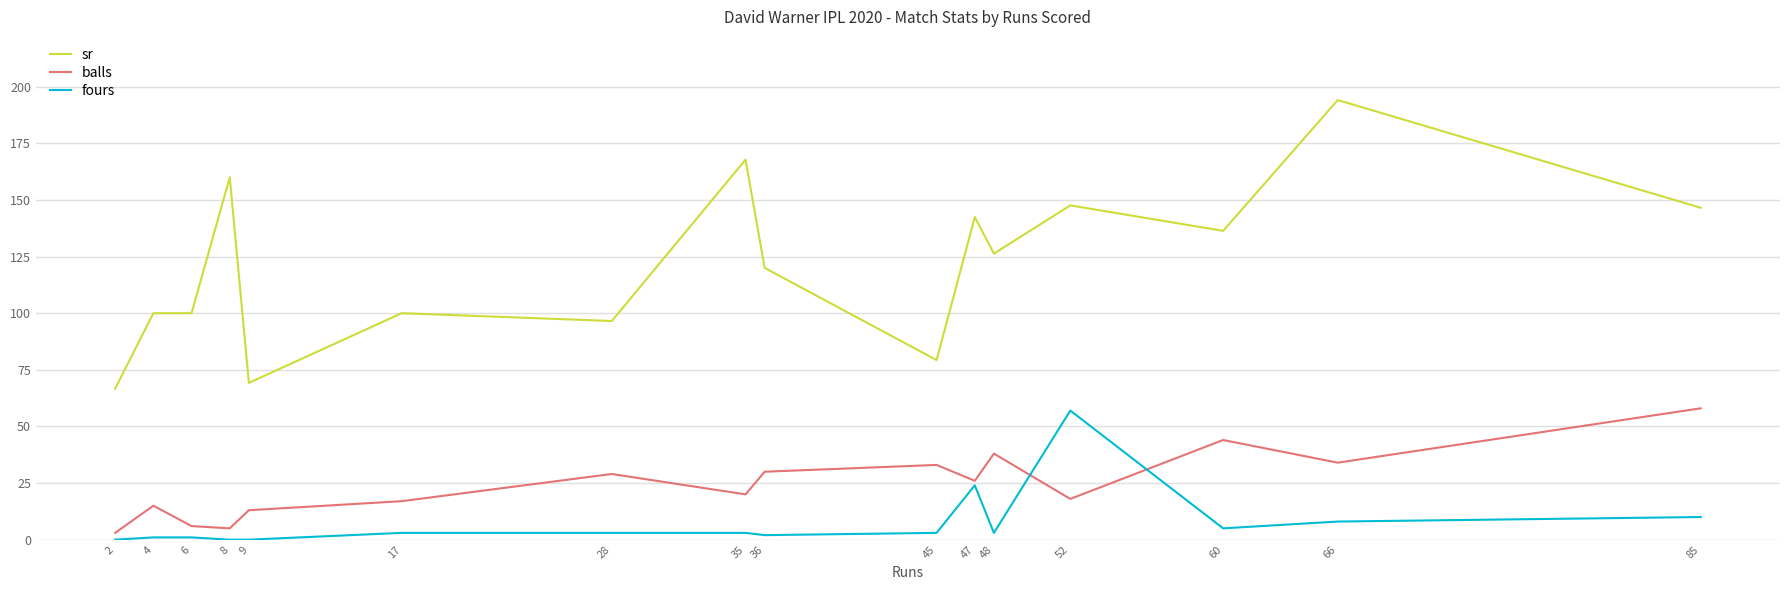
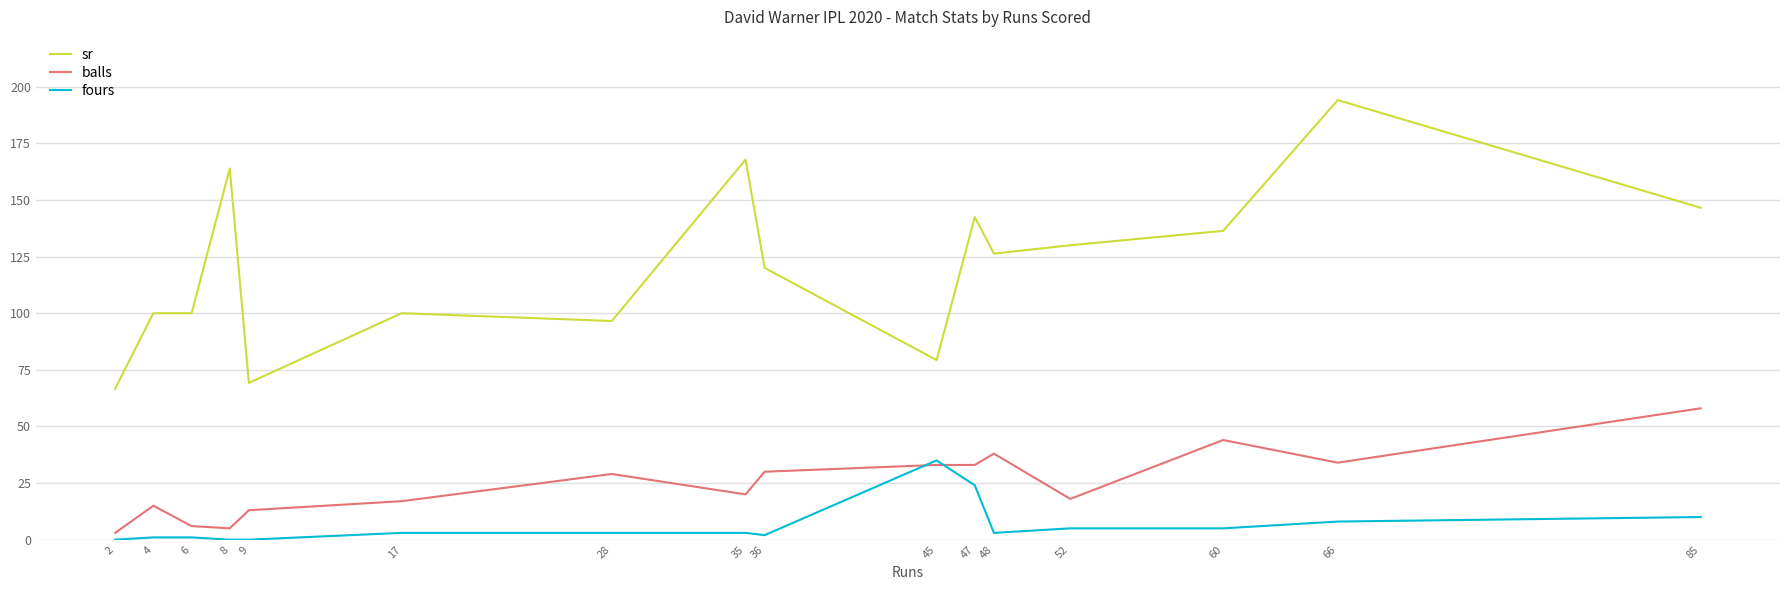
  {
    "sr": {
      "2": 67,
      "4": 100,
      "6": 100,
-     "8": 160,
+     "8": 164,
      "9": 69,
      "17": 100,
      "28": 97,
      "35": 168,
      "36": 120,
      "45": 79,
      "47": 142,
      "48": 126,
-     "52": 148,
+     "52": 130,
      "60": 136,
      "66": 194,
      "85": 147
    },
    "balls": {
      "2": 3,
      "4": 15,
      "6": 6,
      "8": 5,
      "9": 13,
      "17": 17,
      "28": 29,
      "35": 20,
      "36": 30,
      "45": 33,
-     "47": 26,
+     "47": 33,
      "48": 38,
      "52": 18,
      "60": 44,
      "66": 34,
      "85": 58
    },
    "fours": {
      "2": 0,
      "4": 1,
      "6": 1,
      "8": 0,
      "9": 0,
      "17": 3,
      "28": 3,
      "35": 3,
      "36": 2,
-     "45": 3,
+     "45": 35,
      "47": 24,
      "48": 3,
-     "52": 57,
+     "52": 5,
      "60": 5,
      "66": 8,
      "85": 10
    }
  }
